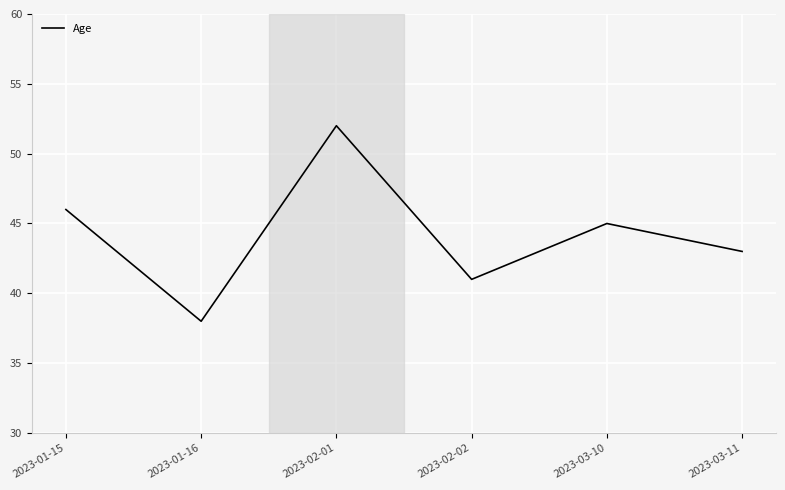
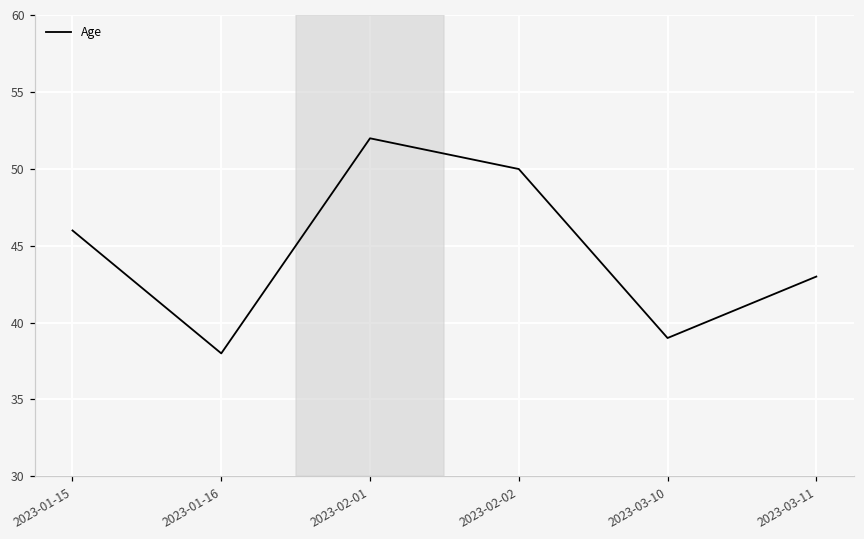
  {
    "2023-01-15": 46,
    "2023-01-16": 38,
    "2023-02-01": 52,
-   "2023-02-02": 41,
-   "2023-03-10": 45,
+   "2023-02-02": 50,
+   "2023-03-10": 39,
    "2023-03-11": 43
  }
